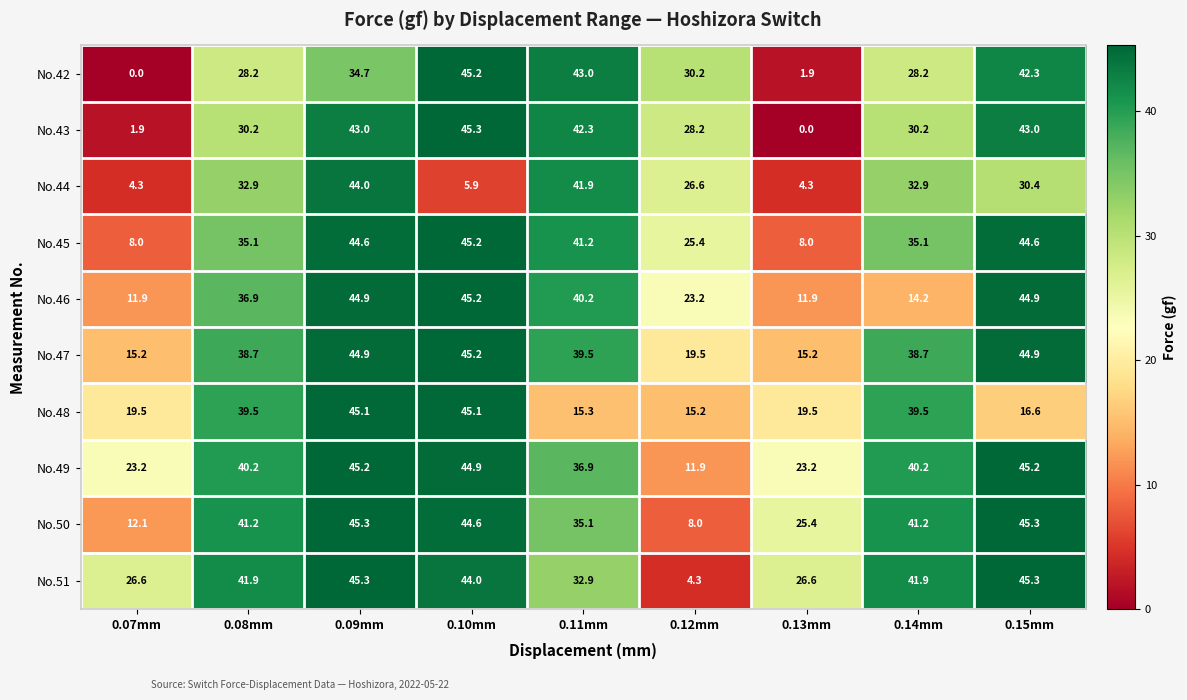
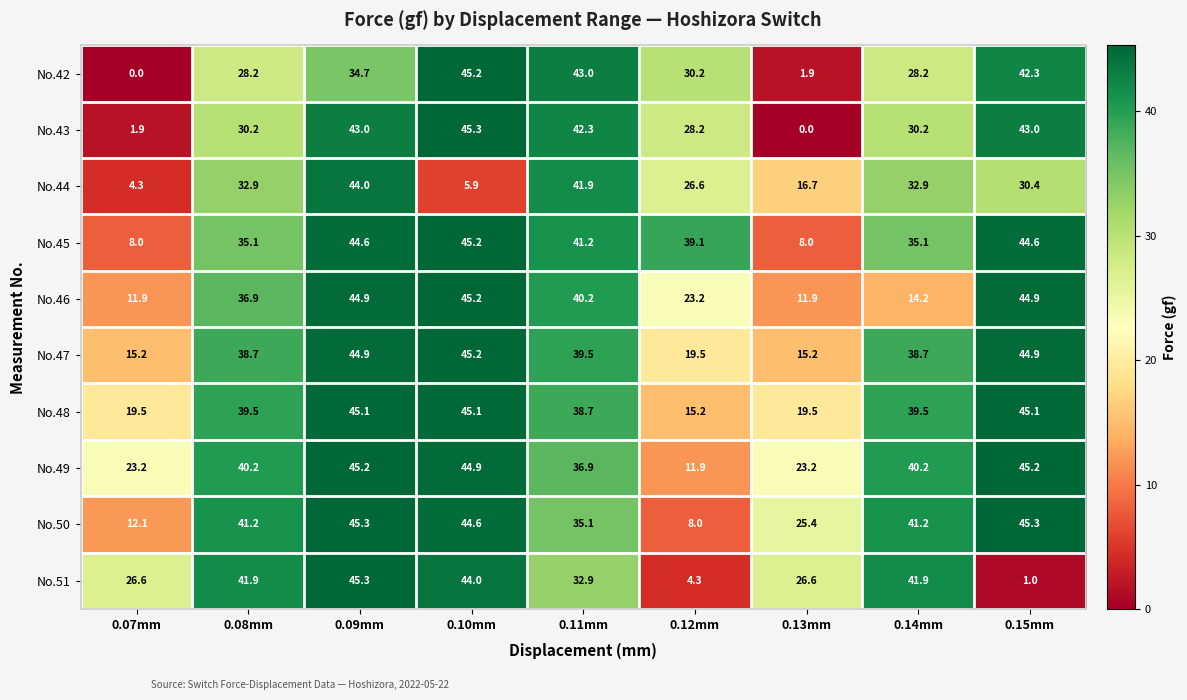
  {
    "No.42": {
      "0.07mm": 0.0,
      "0.08mm": 28.2,
      "0.09mm": 34.7,
      "0.10mm": 45.2,
      "0.11mm": 43.0,
      "0.12mm": 30.2,
      "0.13mm": 1.9,
      "0.14mm": 28.2,
      "0.15mm": 42.3
    },
    "No.43": {
      "0.07mm": 1.9,
      "0.08mm": 30.2,
      "0.09mm": 43.0,
      "0.10mm": 45.3,
      "0.11mm": 42.3,
      "0.12mm": 28.2,
      "0.13mm": 0.0,
      "0.14mm": 30.2,
      "0.15mm": 43.0
    },
    "No.44": {
      "0.07mm": 4.3,
      "0.08mm": 32.9,
      "0.09mm": 44.0,
      "0.10mm": 5.9,
      "0.11mm": 41.9,
      "0.12mm": 26.6,
-     "0.13mm": 4.3,
+     "0.13mm": 16.7,
      "0.14mm": 32.9,
      "0.15mm": 30.4
    },
    "No.45": {
      "0.07mm": 8.0,
      "0.08mm": 35.1,
      "0.09mm": 44.6,
      "0.10mm": 45.2,
      "0.11mm": 41.2,
-     "0.12mm": 25.4,
+     "0.12mm": 39.1,
      "0.13mm": 8.0,
      "0.14mm": 35.1,
      "0.15mm": 44.6
    },
    "No.46": {
      "0.07mm": 11.9,
      "0.08mm": 36.9,
      "0.09mm": 44.9,
      "0.10mm": 45.2,
      "0.11mm": 40.2,
      "0.12mm": 23.2,
      "0.13mm": 11.9,
      "0.14mm": 14.2,
      "0.15mm": 44.9
    },
    "No.47": {
      "0.07mm": 15.2,
      "0.08mm": 38.7,
      "0.09mm": 44.9,
      "0.10mm": 45.2,
      "0.11mm": 39.5,
      "0.12mm": 19.5,
      "0.13mm": 15.2,
      "0.14mm": 38.7,
      "0.15mm": 44.9
    },
    "No.48": {
      "0.07mm": 19.5,
      "0.08mm": 39.5,
      "0.09mm": 45.1,
      "0.10mm": 45.1,
-     "0.11mm": 15.3,
+     "0.11mm": 38.7,
      "0.12mm": 15.2,
      "0.13mm": 19.5,
      "0.14mm": 39.5,
-     "0.15mm": 16.6
+     "0.15mm": 45.1
    },
    "No.49": {
      "0.07mm": 23.2,
      "0.08mm": 40.2,
      "0.09mm": 45.2,
      "0.10mm": 44.9,
      "0.11mm": 36.9,
      "0.12mm": 11.9,
      "0.13mm": 23.2,
      "0.14mm": 40.2,
      "0.15mm": 45.2
    },
    "No.50": {
      "0.07mm": 12.1,
      "0.08mm": 41.2,
      "0.09mm": 45.3,
      "0.10mm": 44.6,
      "0.11mm": 35.1,
      "0.12mm": 8.0,
      "0.13mm": 25.4,
      "0.14mm": 41.2,
      "0.15mm": 45.3
    },
    "No.51": {
      "0.07mm": 26.6,
      "0.08mm": 41.9,
      "0.09mm": 45.3,
      "0.10mm": 44.0,
      "0.11mm": 32.9,
      "0.12mm": 4.3,
      "0.13mm": 26.6,
      "0.14mm": 41.9,
-     "0.15mm": 45.3
+     "0.15mm": 1.0
    }
  }
